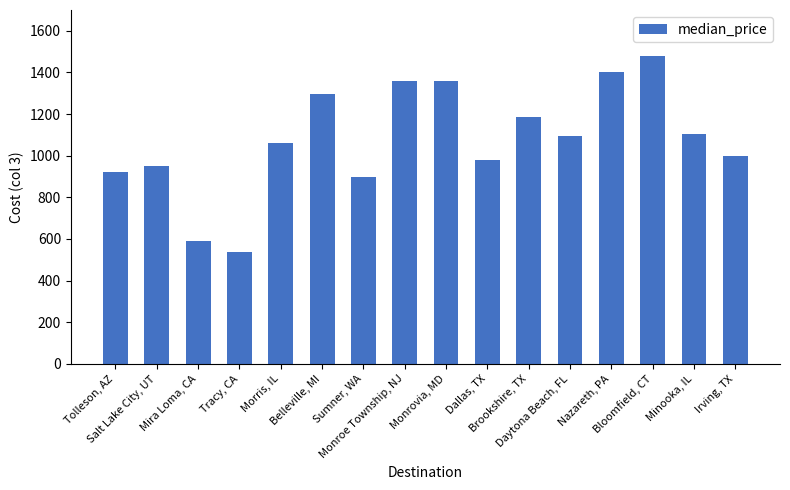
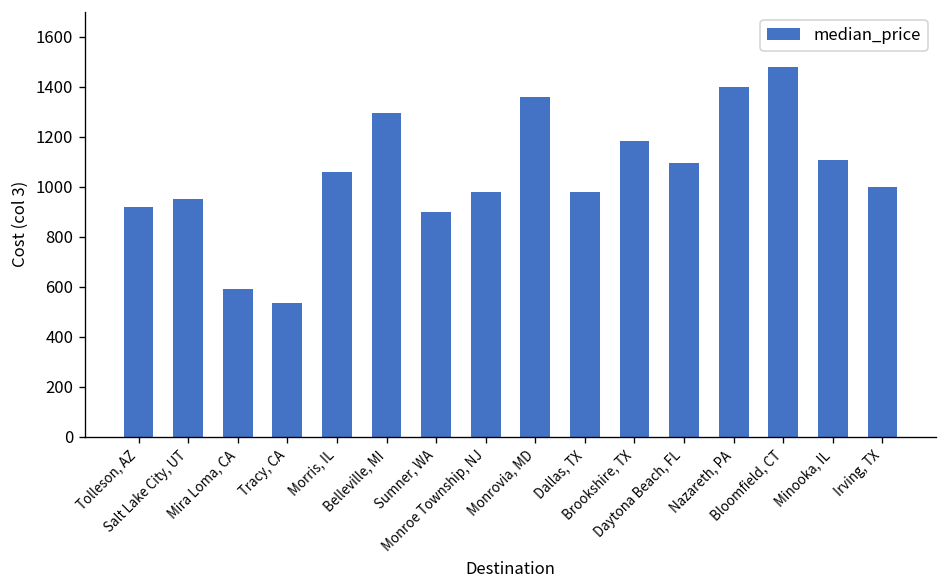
  {
    "Tolleson, AZ": 920,
    "Salt Lake City, UT": 950,
    "Mira Loma, CA": 590,
    "Tracy, CA": 540,
    "Morris, IL": 1060,
    "Belleville, MI": 1300,
    "Sumner, WA": 900,
-   "Monroe Township, NJ": 1360,
+   "Monroe Township, NJ": 980,
    "Monrovia, MD": 1360,
    "Dallas, TX": 980,
    "Brookshire, TX": 1190,
    "Daytona Beach, FL": 1100,
    "Nazareth, PA": 1400,
    "Bloomfield, CT": 1480,
    "Minooka, IL": 1110,
    "Irving, TX": 1000
  }
